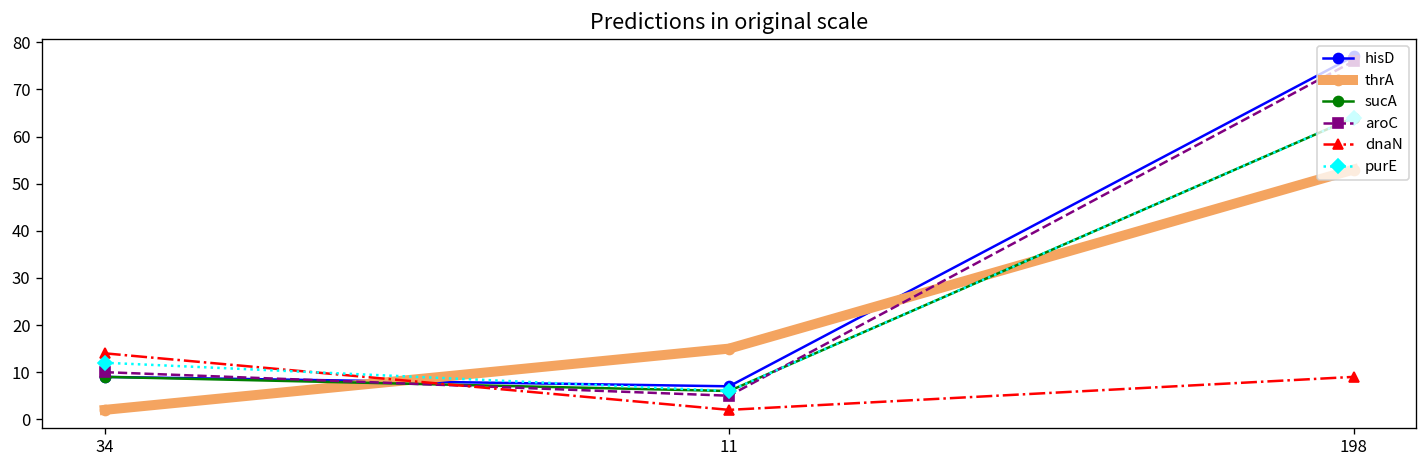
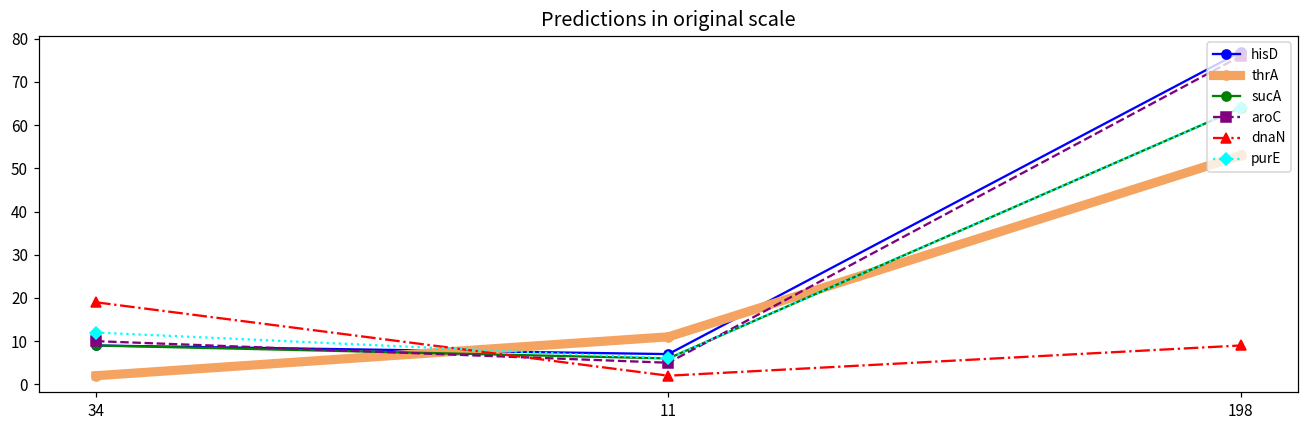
  {
    "hisD": {
      "11": 7
    },
    "thrA": {
      "34": 2,
-     "11": 15
+     "11": 11
    },
    "aroC": {
      "34": 10,
      "11": 5
    },
    "dnaN": {
-     "34": 14,
+     "34": 19,
      "11": 2,
      "198": 9
    },
    "purE": {
      "34": 12
    }
  }
